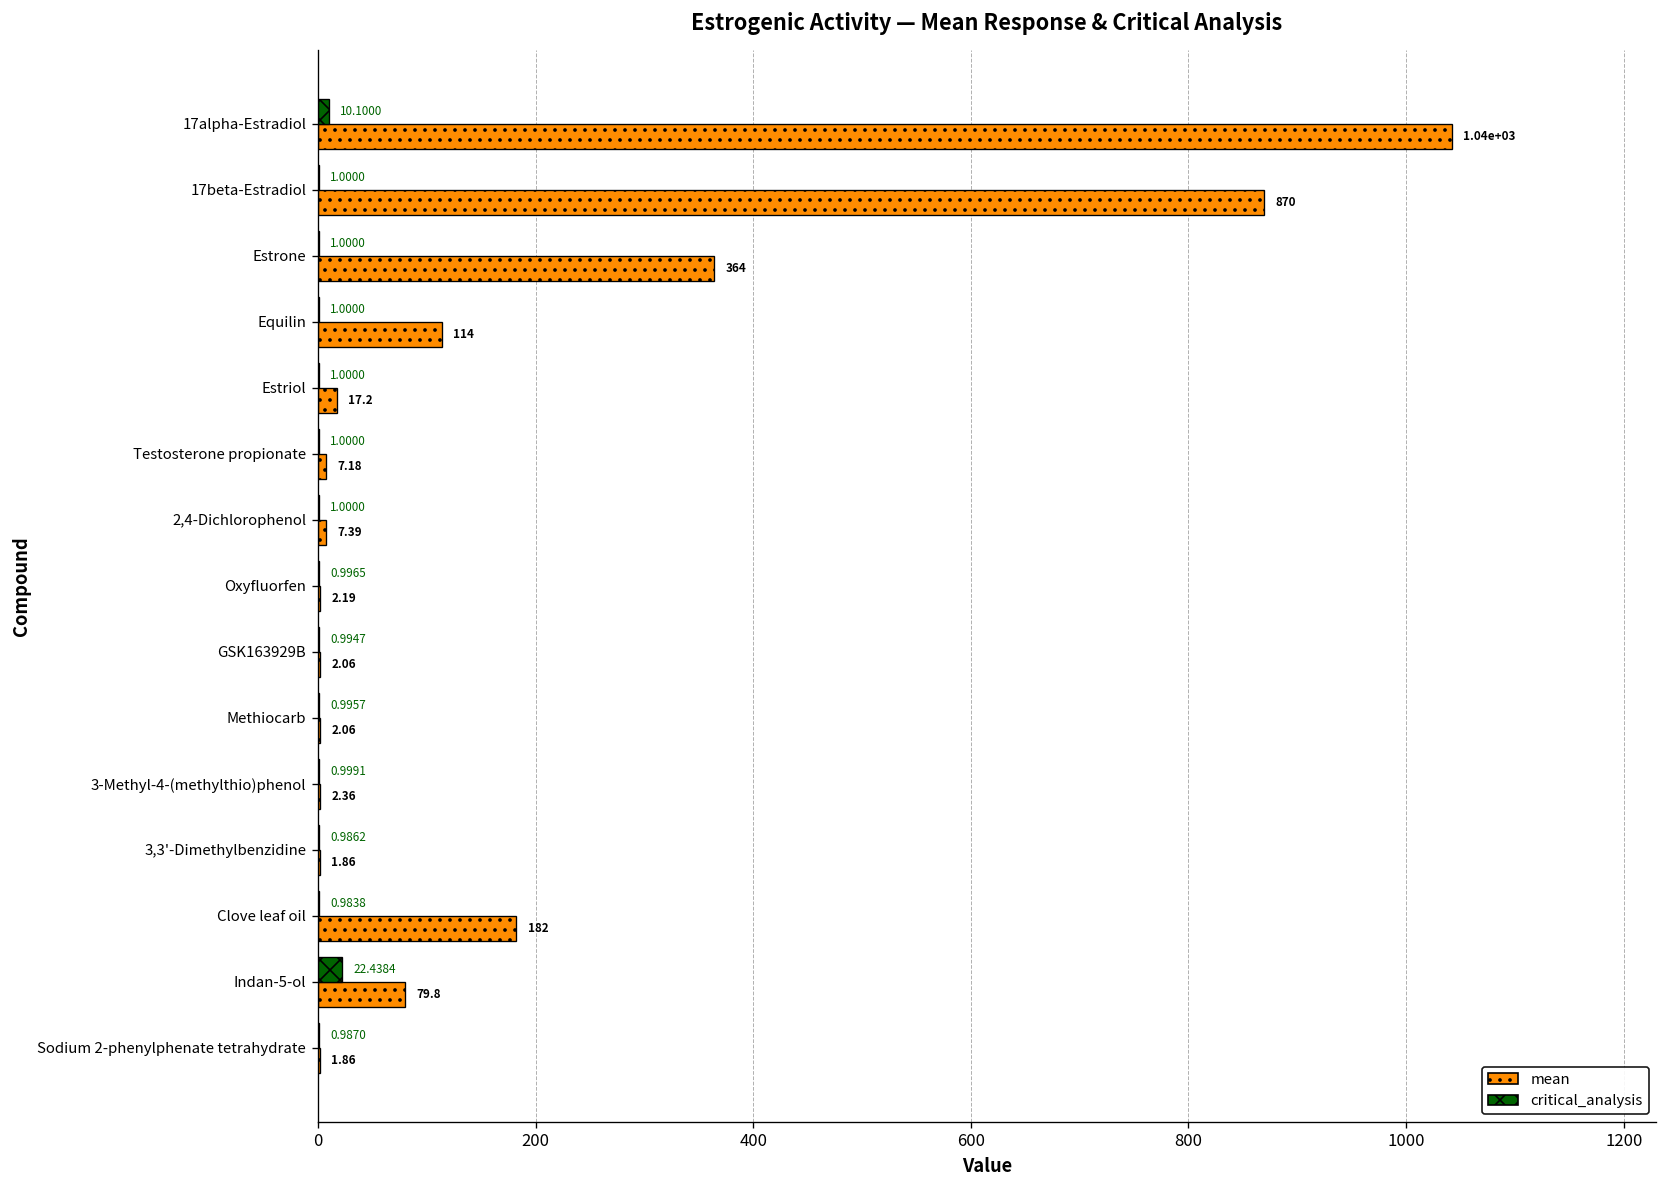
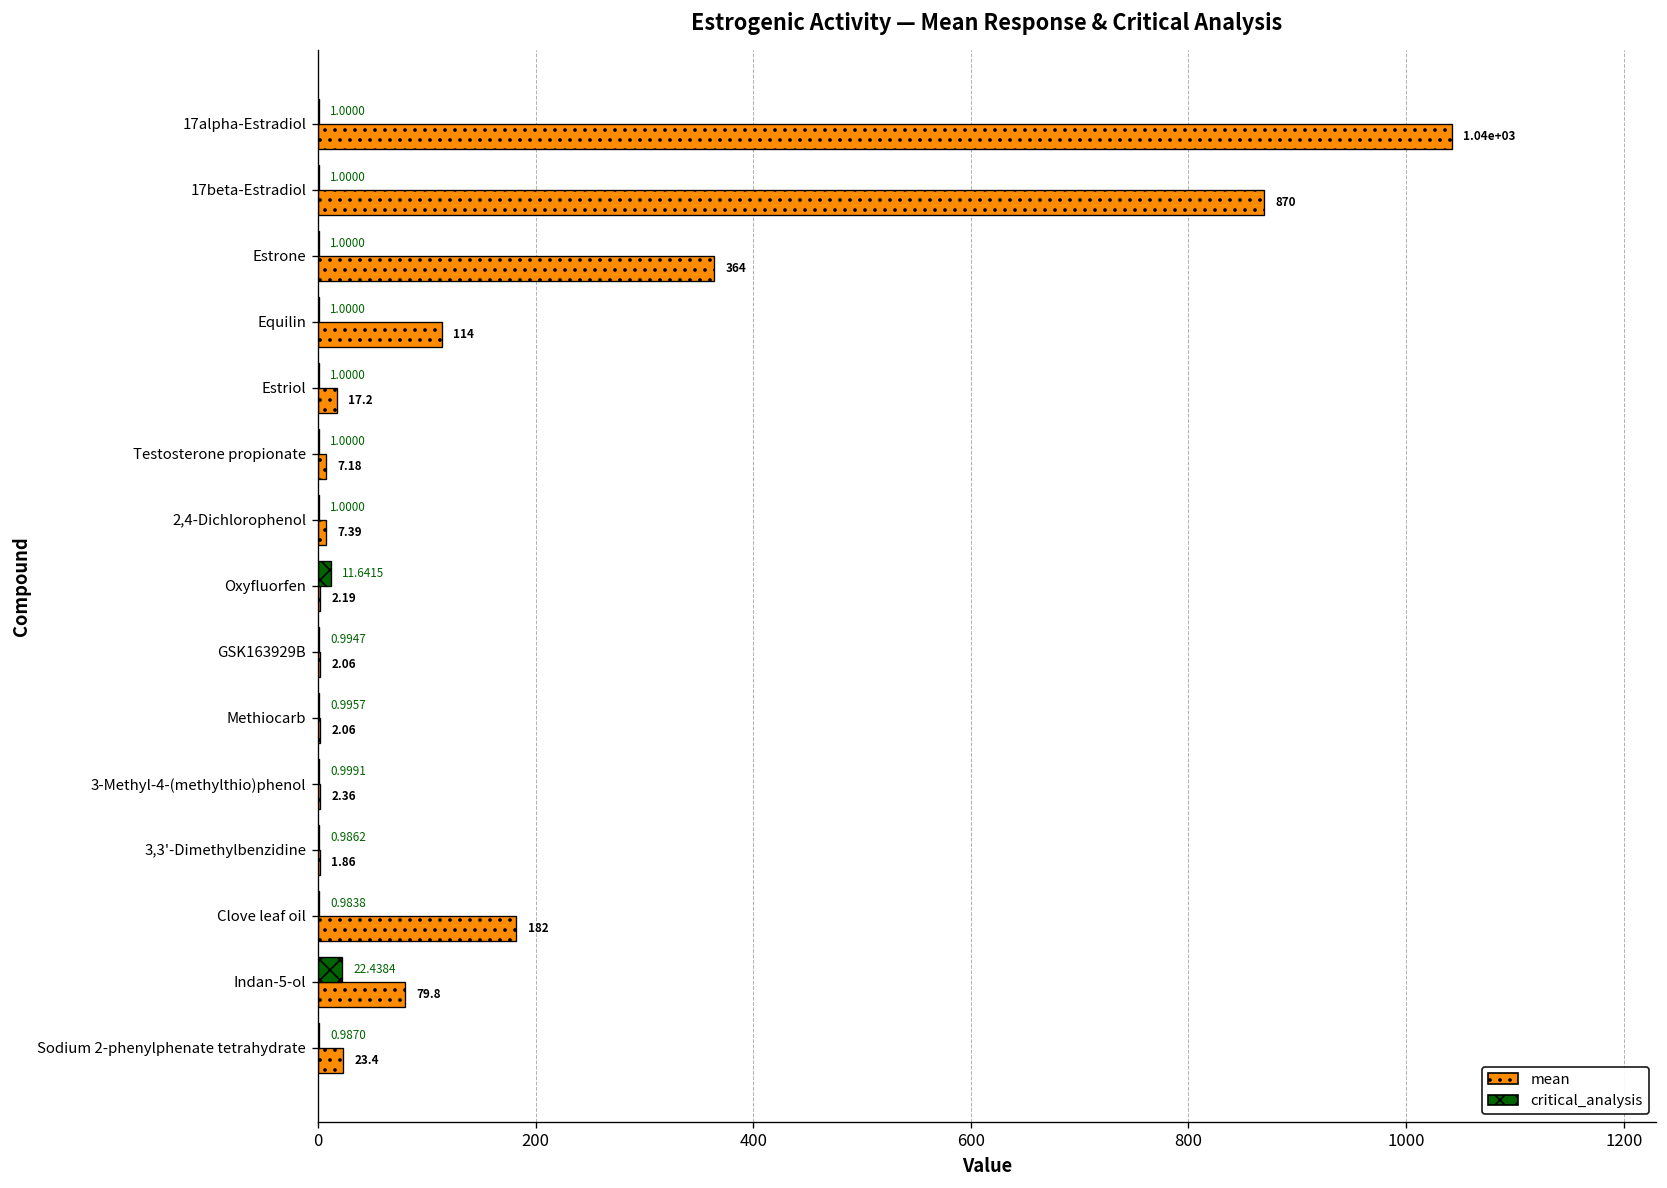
  {
    "mean": {
      "17beta-Estradiol": 870,
      "Estrone": 364,
      "Equilin": 114,
      "Estriol": 17.2,
      "Testosterone propionate": 7.18,
      "2,4-Dichlorophenol": 7.39,
      "Oxyfluorfen": 2.19,
      "GSK163929B": 2.06,
      "Methiocarb": 2.06,
      "3-Methyl-4-(methylthio)phenol": 2.36,
      "3,3'-Dimethylbenzidine": 1.86,
      "Clove leaf oil": 182,
      "Indan-5-ol": 79.8,
-     "Sodium 2-phenylphenate tetrahydrate": 1.86
+     "Sodium 2-phenylphenate tetrahydrate": 23.4
    },
    "critical_analysis": {
-     "17alpha-Estradiol": 10.1000,
+     "17alpha-Estradiol": 1.0000,
      "17beta-Estradiol": 1.0000,
      "Estrone": 1.0000,
      "Equilin": 1.0000,
      "Estriol": 1.0000,
      "Testosterone propionate": 1.0000,
      "2,4-Dichlorophenol": 1.0000,
-     "Oxyfluorfen": 0.9965,
+     "Oxyfluorfen": 11.6415,
      "GSK163929B": 0.9947,
      "Methiocarb": 0.9957,
      "3-Methyl-4-(methylthio)phenol": 0.9991,
      "3,3'-Dimethylbenzidine": 0.9862,
      "Clove leaf oil": 0.9838,
      "Indan-5-ol": 22.4384,
      "Sodium 2-phenylphenate tetrahydrate": 0.9870
    }
  }
